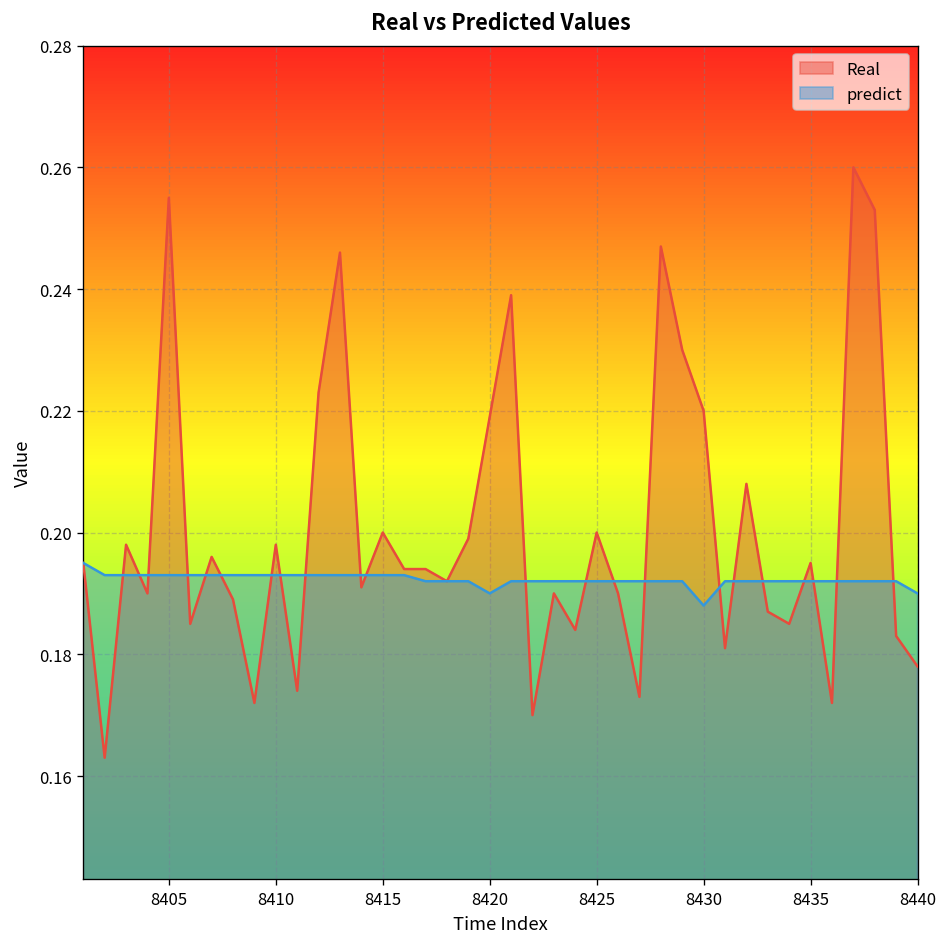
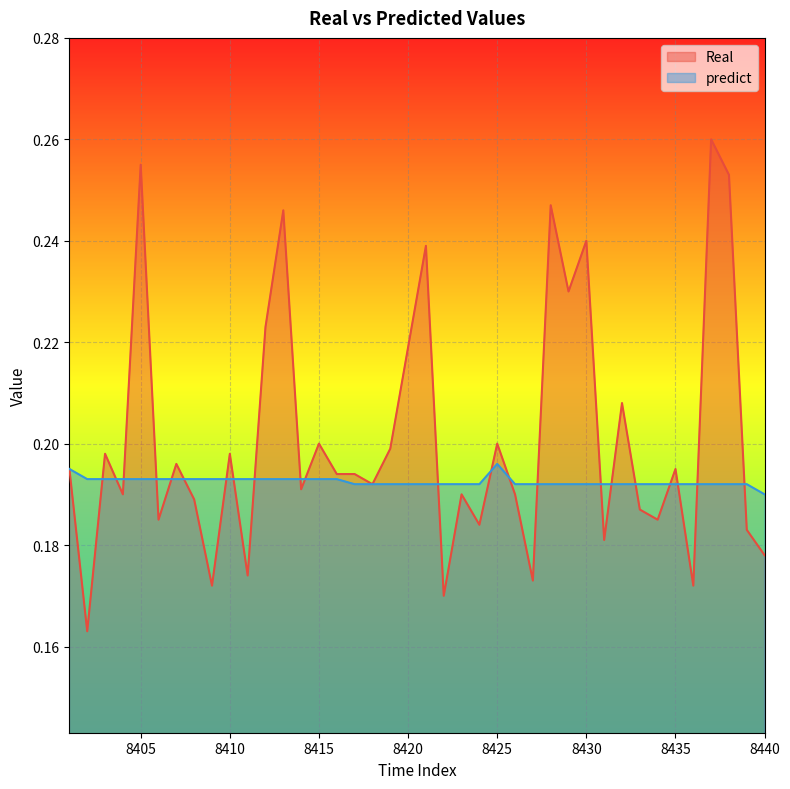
  {
    "Real": {
      "8405": 0.255,
      "8410": 0.198,
      "8415": 0.20,
      "8420": 0.219,
      "8425": 0.20,
-     "8430": 0.22,
+     "8430": 0.24,
      "8435": 0.195,
      "8440": 0.178
    },
    "predict": {
      "8405": 0.193,
      "8410": 0.193,
      "8415": 0.193,
-     "8420": 0.190,
-     "8425": 0.192,
-     "8430": 0.188,
+     "8420": 0.192,
+     "8425": 0.196,
+     "8430": 0.192,
      "8435": 0.192,
      "8440": 0.190
    }
  }
